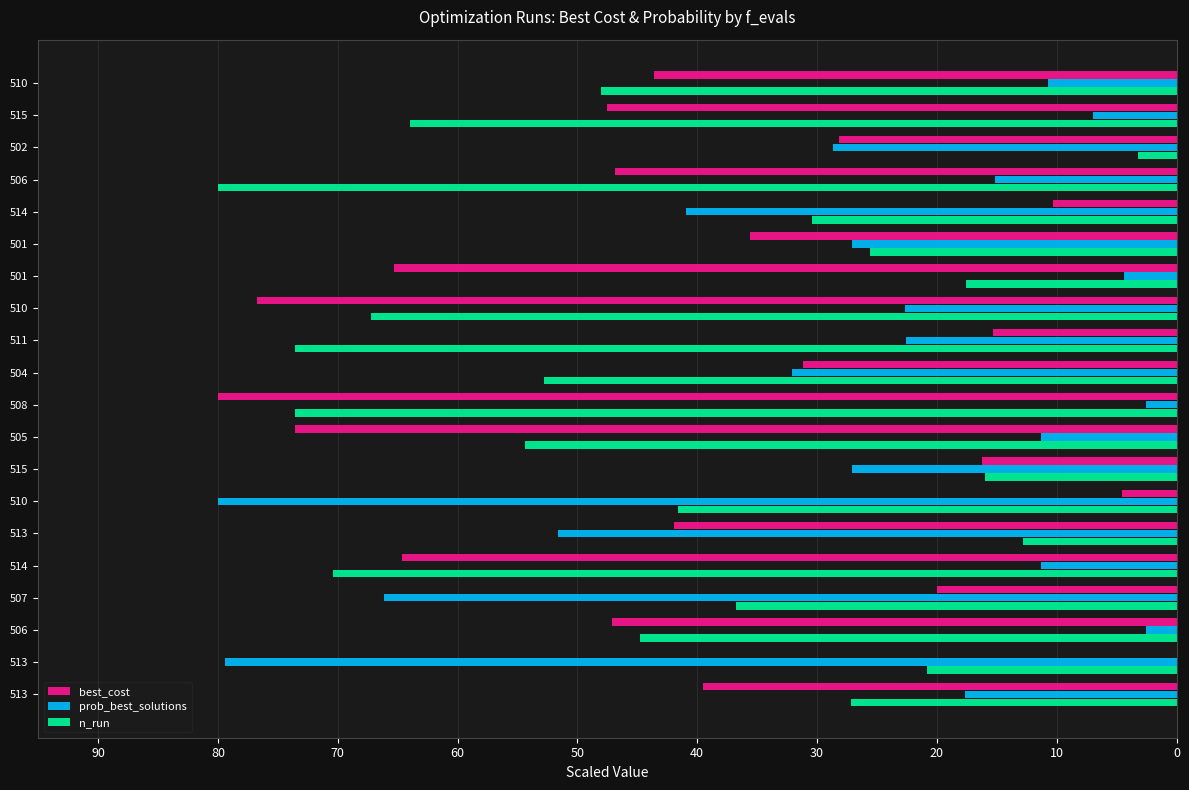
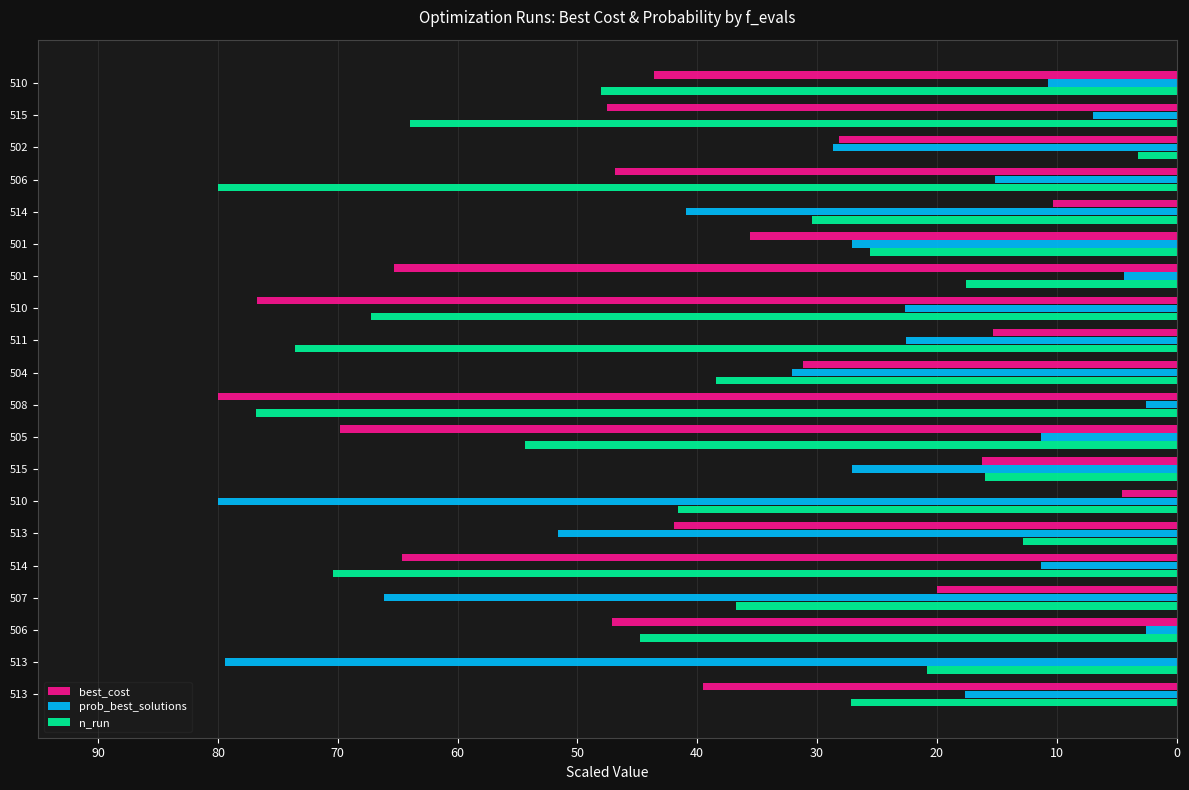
  {
    "best_cost": {
      "502": 28.2,
      "511": 15.3,
      "504": 31.2,
      "508": 80.0,
-     "505": 73.6,
+     "505": 69.8,
      "507": 20.0
    },
    "prob_best_solutions": {
      "502": 28.7,
      "511": 22.6,
      "504": 32.1,
      "508": 2.5,
      "505": 11.3,
      "507": 66.1
    },
    "n_run": {
      "502": 3.2,
      "511": 73.6,
-     "504": 52.8,
-     "508": 73.6,
+     "504": 38.4,
+     "508": 76.8,
      "505": 54.4,
      "507": 36.8
    }
  }
